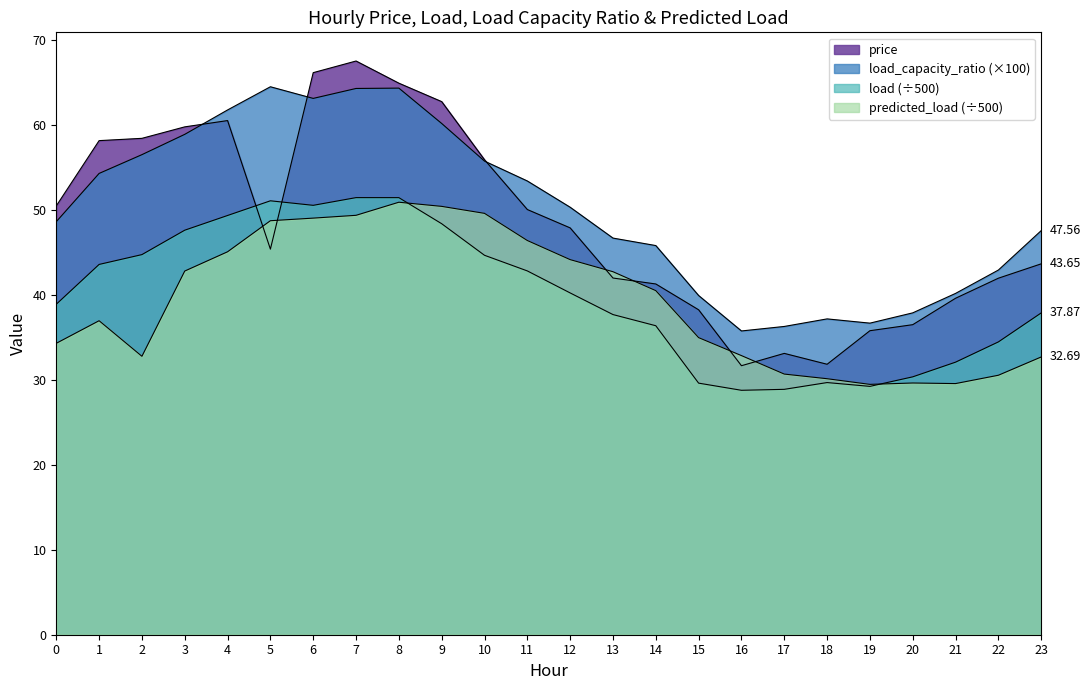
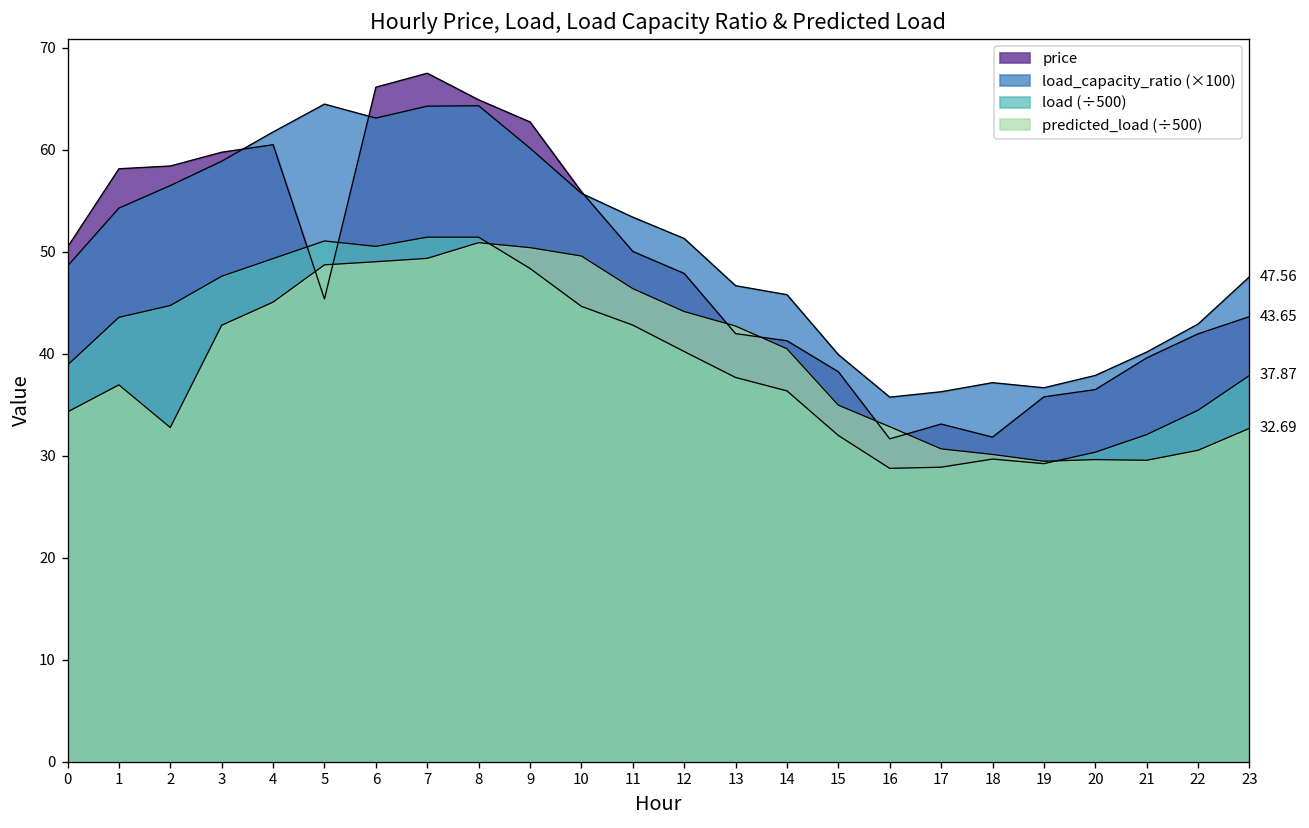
  {
    "price": {
      "23": 43.65
    },
    "load_capacity_ratio (×100)": {
      "0": 49,
      "1": 54,
      "2": 56,
      "3": 59,
      "4": 62,
      "5": 64,
      "6": 63,
      "7": 64,
      "8": 64,
      "9": 60,
      "11": 53,
-     "12": 50,
+     "12": 51,
      "13": 47,
      "14": 46,
      "15": 40,
      "16": 36,
      "17": 36,
      "18": 37,
      "19": 37,
      "20": 38,
      "21": 40,
      "22": 43
    },
    "load (÷500)": {
      "0": 39,
      "1": 44,
      "2": 45,
      "3": 48,
      "4": 49,
      "5": 51,
      "6": 51,
      "7": 51,
      "8": 51,
      "9": 48,
      "10": 45,
      "11": 43,
      "12": 40,
      "13": 38,
      "14": 36,
-     "15": 30,
+     "15": 32,
      "16": 29,
      "17": 29,
      "18": 30,
      "20": 30,
      "21": 32,
      "22": 34
    },
    "predicted_load (÷500)": {
      "23": 32.69
    }
  }
